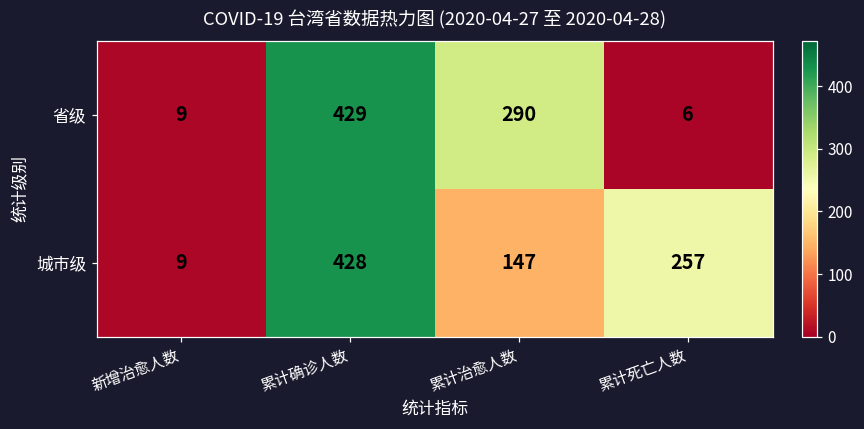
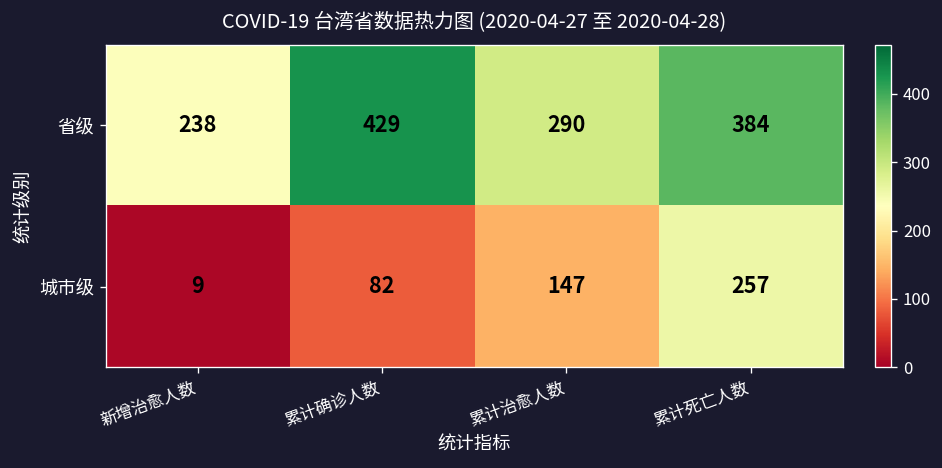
  {
    "省级": {
-     "新增治愈人数": 9,
+     "新增治愈人数": 238,
      "累计确诊人数": 429,
      "累计治愈人数": 290,
-     "累计死亡人数": 6
+     "累计死亡人数": 384
    },
    "城市级": {
      "新增治愈人数": 9,
-     "累计确诊人数": 428,
+     "累计确诊人数": 82,
      "累计治愈人数": 147,
      "累计死亡人数": 257
    }
  }
